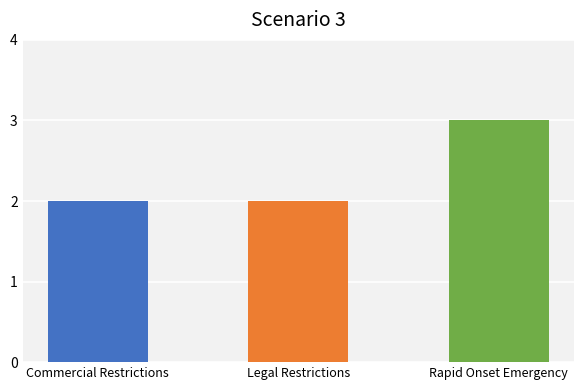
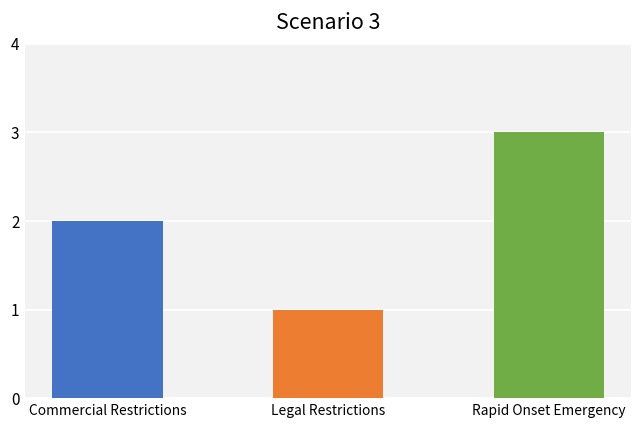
  {
    "Commercial Restrictions": 2,
-   "Legal Restrictions": 2,
+   "Legal Restrictions": 1,
    "Rapid Onset Emergency": 3
  }
